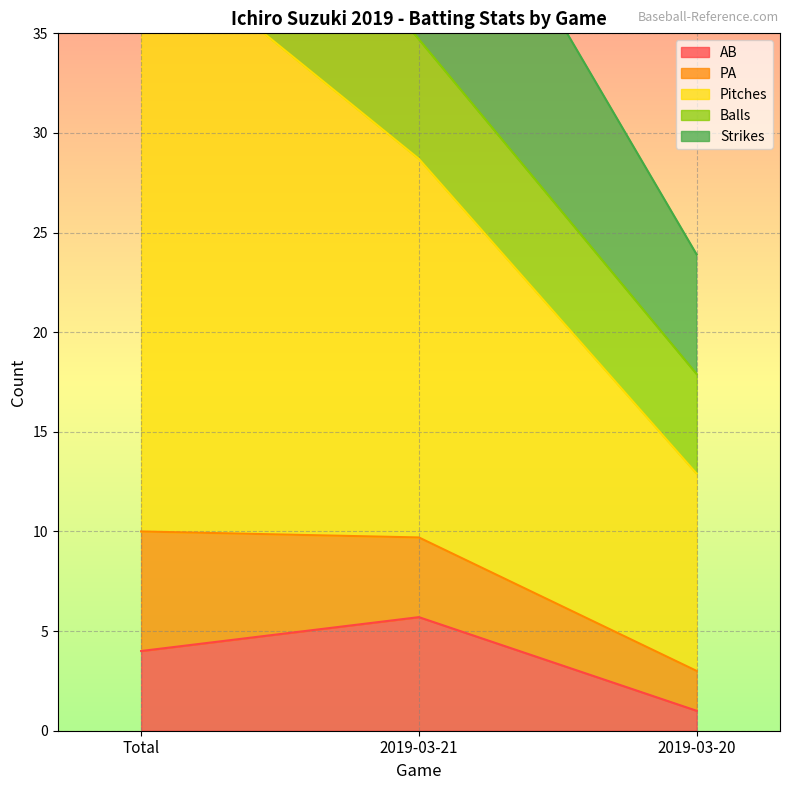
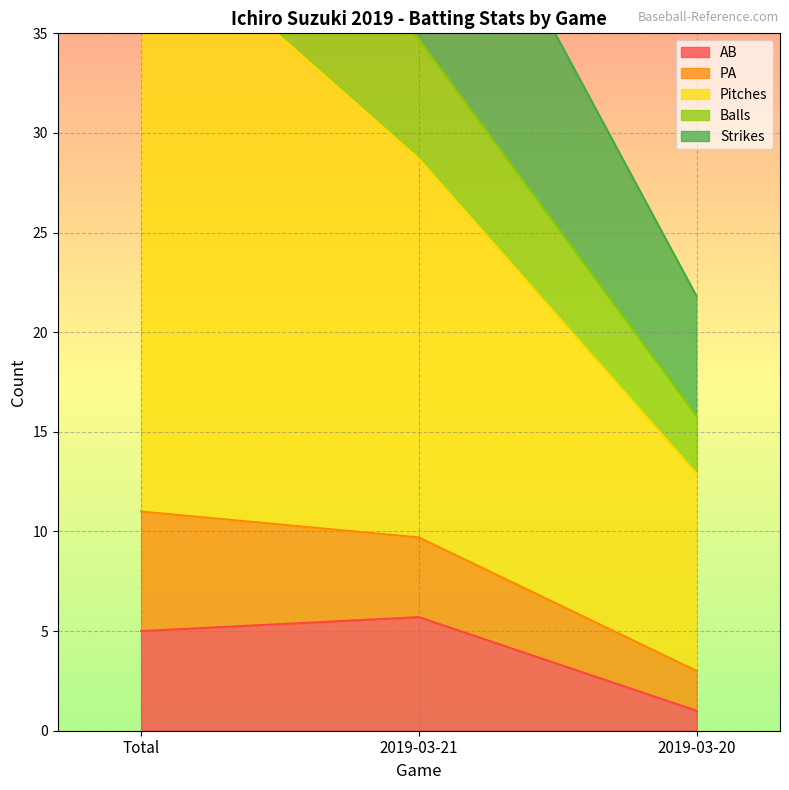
  {
    "AB": {
-     "Total": 4,
+     "Total": 5,
      "2019-03-21": 5.7,
      "2019-03-20": 1
    },
    "PA": {
      "Total": 6.0,
      "2019-03-21": 4.0,
      "2019-03-20": 2.0
    },
    "Pitches": {
      "2019-03-21": 19.0,
      "2019-03-20": 9.9
    },
    "Balls": {
      "2019-03-21": 6.0,
-     "2019-03-20": 5.0
+     "2019-03-20": 2.9
    },
    "Strikes": {
      "2019-03-20": 6.0
    }
  }
